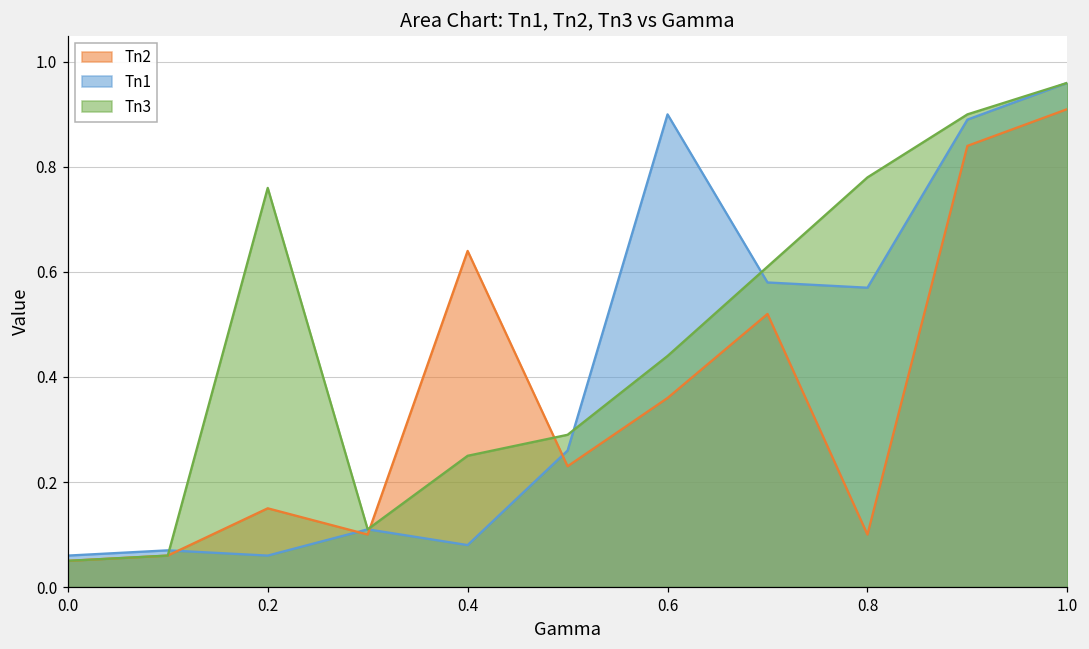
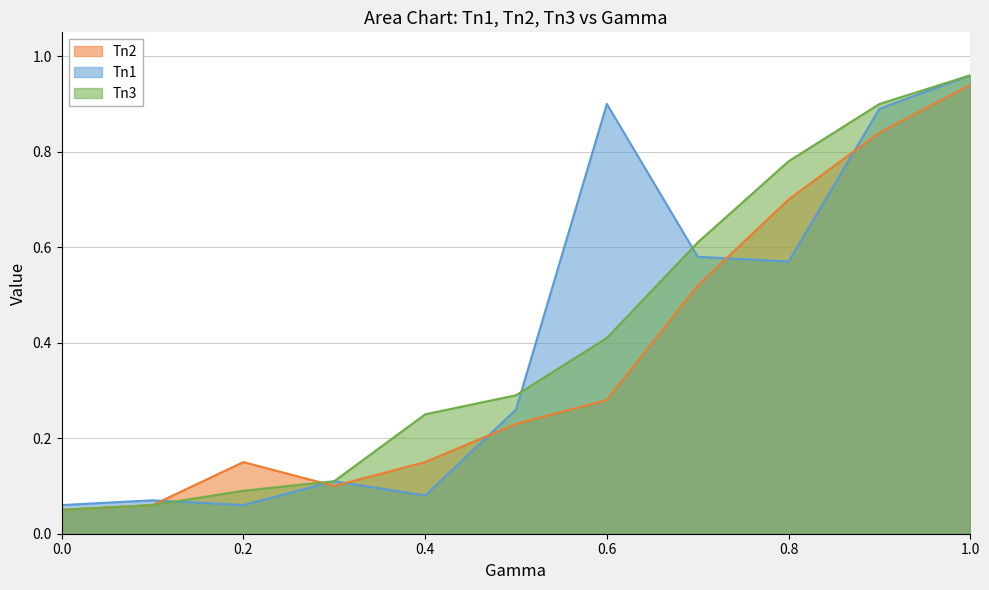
  {
    "Tn2": {
      "0.2": 0.15,
-     "0.4": 0.64,
-     "0.6": 0.36,
-     "0.8": 0.1,
-     "1.0": 0.91
+     "0.4": 0.15,
+     "0.6": 0.28,
+     "0.8": 0.7,
+     "1.0": 0.94
    },
    "Tn1": {
      "0.0": 0.06,
      "0.2": 0.06,
      "0.4": 0.08,
      "0.6": 0.90,
      "0.8": 0.57
    },
    "Tn3": {
-     "0.2": 0.76,
+     "0.2": 0.09,
      "0.4": 0.25,
-     "0.6": 0.44,
+     "0.6": 0.41,
      "0.8": 0.78
    }
  }
